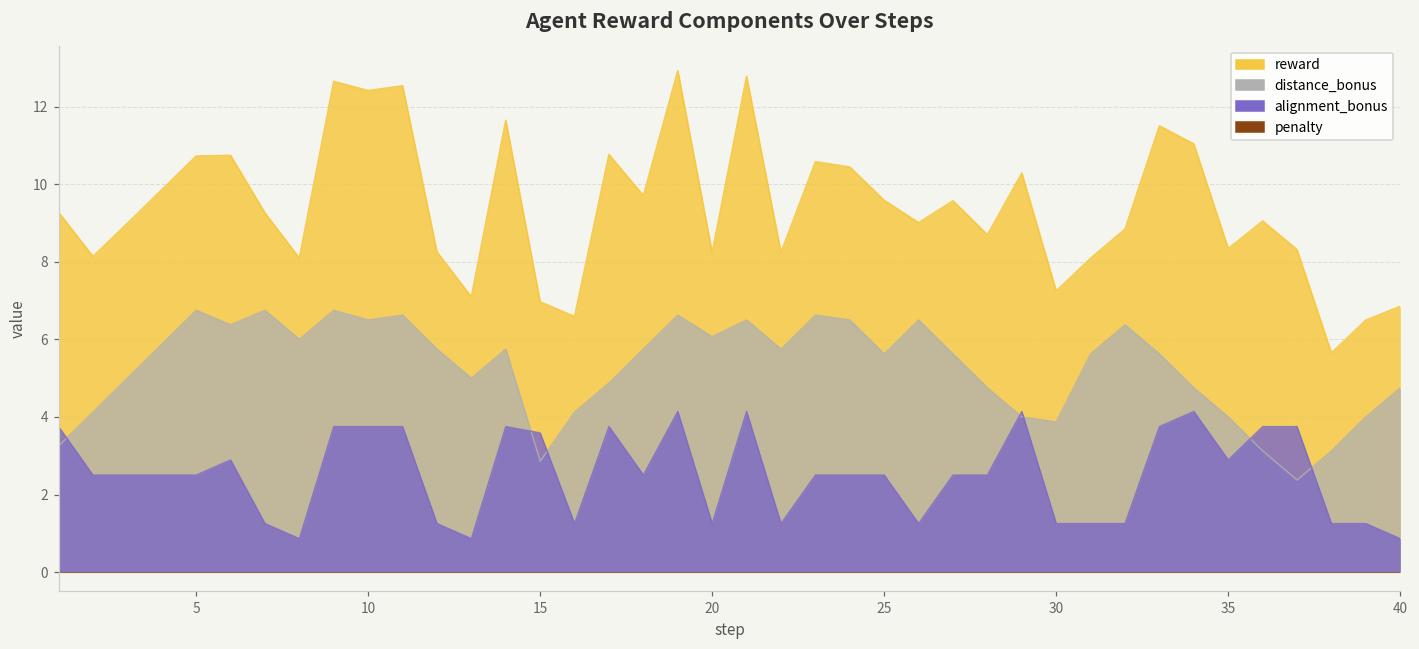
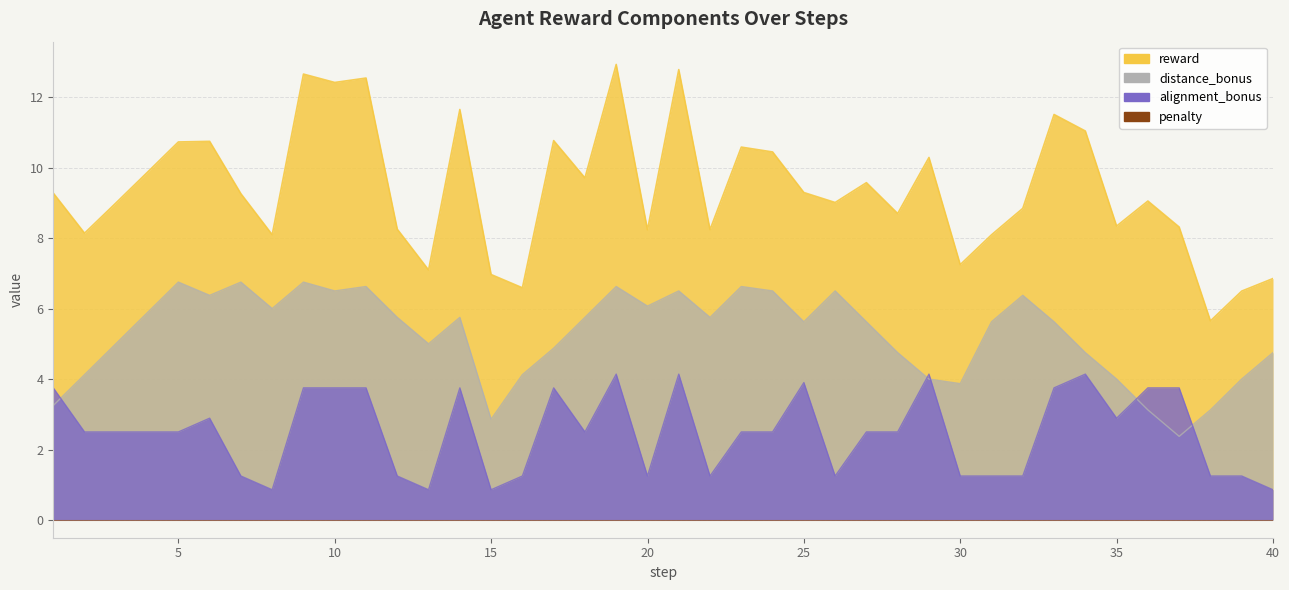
  {
    "reward": {
      "5": 10.7,
      "10": 12.4,
      "15": 7.0,
      "20": 8.2,
-     "25": 9.6,
+     "25": 9.3,
      "30": 7.2,
      "35": 8.3,
      "40": 6.9
    },
    "distance_bonus": {
      "5": 6.8,
      "10": 6.5,
      "15": 2.9,
      "20": 6.1,
      "25": 5.6,
      "30": 3.9,
      "35": 4.0,
      "40": 4.8
    },
    "alignment_bonus": {
      "5": 2.5,
      "10": 3.8,
-     "15": 3.6,
+     "15": 0.9,
      "20": 1.3,
-     "25": 2.5,
+     "25": 3.9,
      "30": 1.3,
      "35": 2.9,
      "40": 0.9
    },
    "penalty": {
      "5": 0.0,
      "10": 0.0,
      "15": 0.0,
      "20": 0.0,
      "25": 0.0,
      "30": 0.0,
      "35": 0.0,
      "40": 0.0
    }
  }
